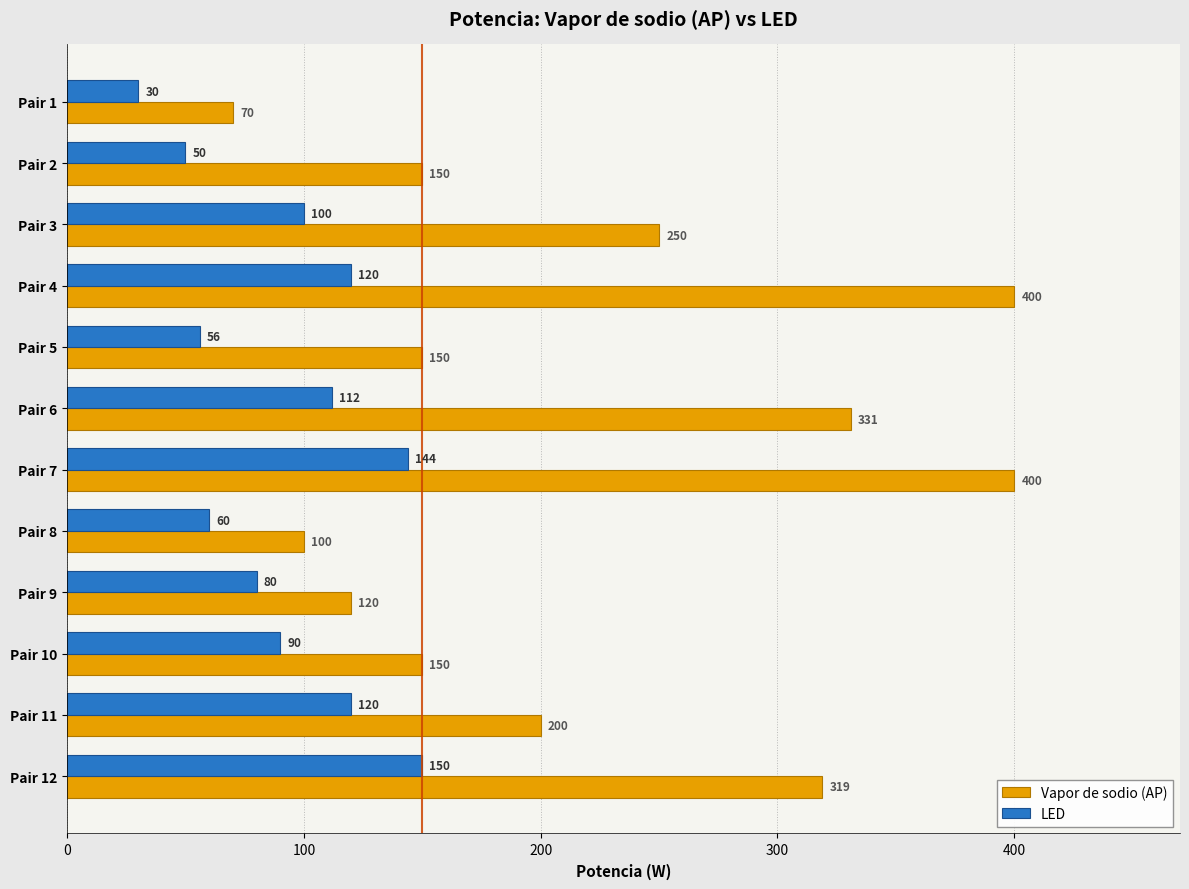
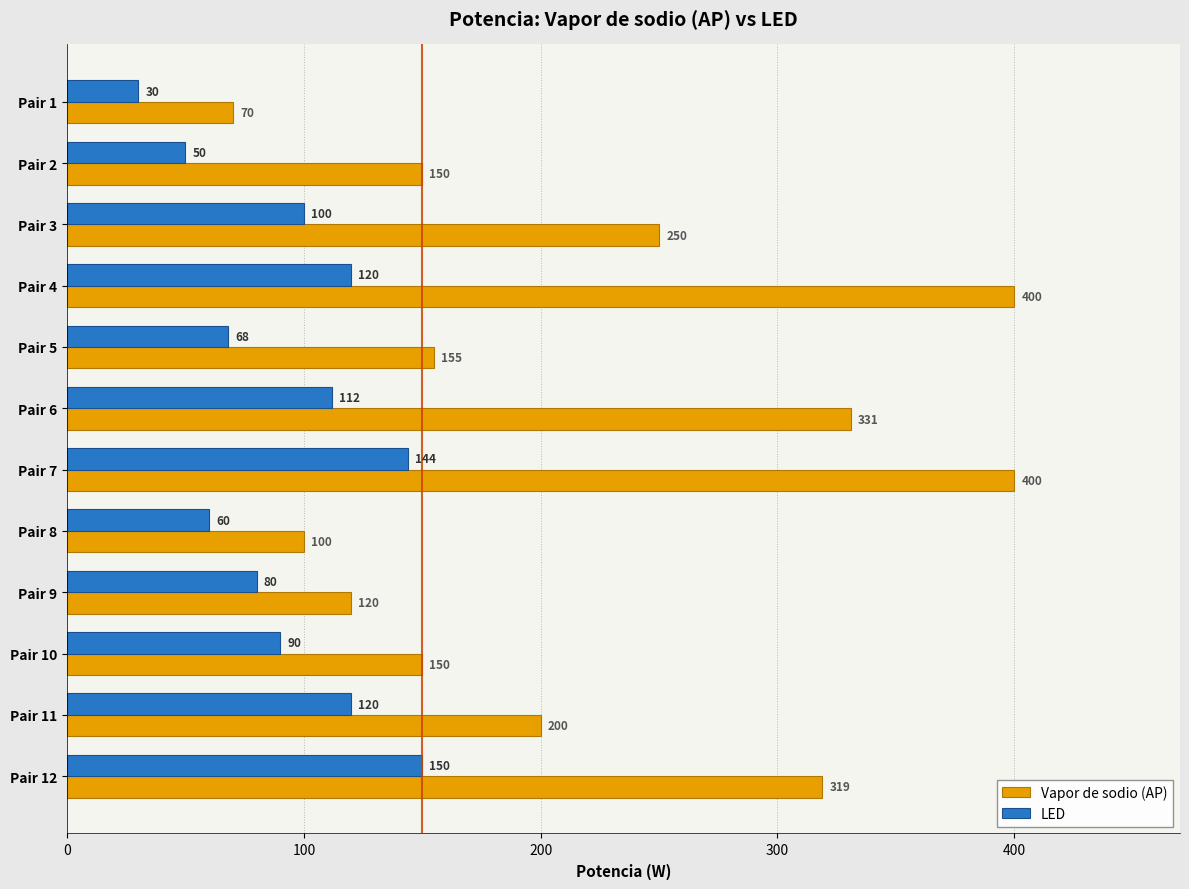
  {
    "Vapor de sodio (AP)": {
      "Pair 1": 70,
      "Pair 2": 150,
      "Pair 3": 250,
      "Pair 4": 400,
-     "Pair 5": 150,
+     "Pair 5": 155,
      "Pair 6": 331,
      "Pair 7": 400,
      "Pair 8": 100,
      "Pair 9": 120,
      "Pair 10": 150,
      "Pair 11": 200,
      "Pair 12": 319
    },
    "LED": {
      "Pair 1": 30,
      "Pair 2": 50,
      "Pair 3": 100,
      "Pair 4": 120,
-     "Pair 5": 56,
+     "Pair 5": 68,
      "Pair 6": 112,
      "Pair 7": 144,
      "Pair 8": 60,
      "Pair 9": 80,
      "Pair 10": 90,
      "Pair 11": 120,
      "Pair 12": 150
    }
  }
